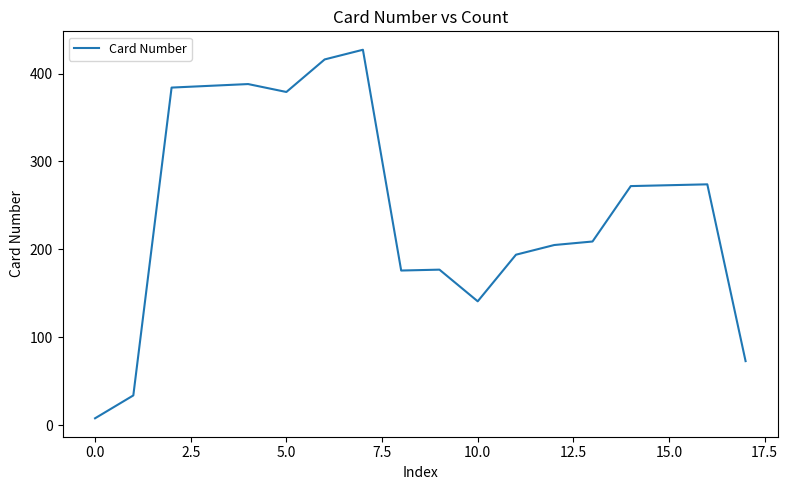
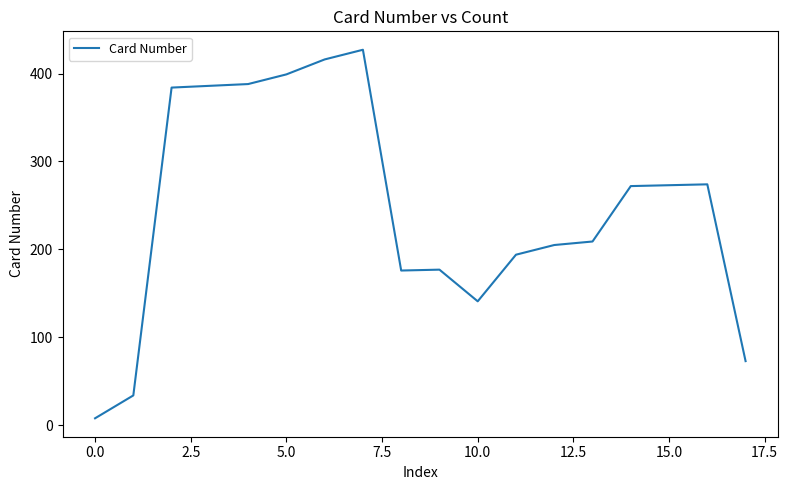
  {
    "0.0": 10,
-   "5.0": 380,
+   "5.0": 400,
    "10.0": 140,
    "15.0": 270
  }
